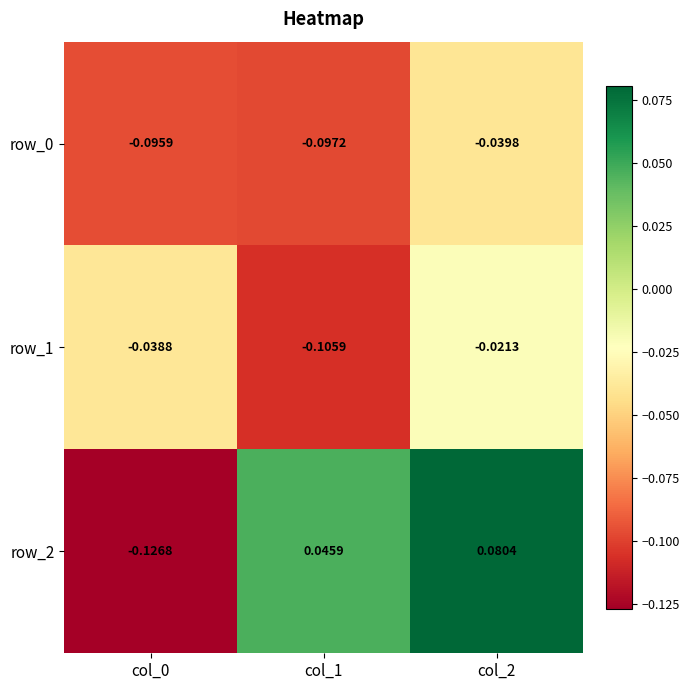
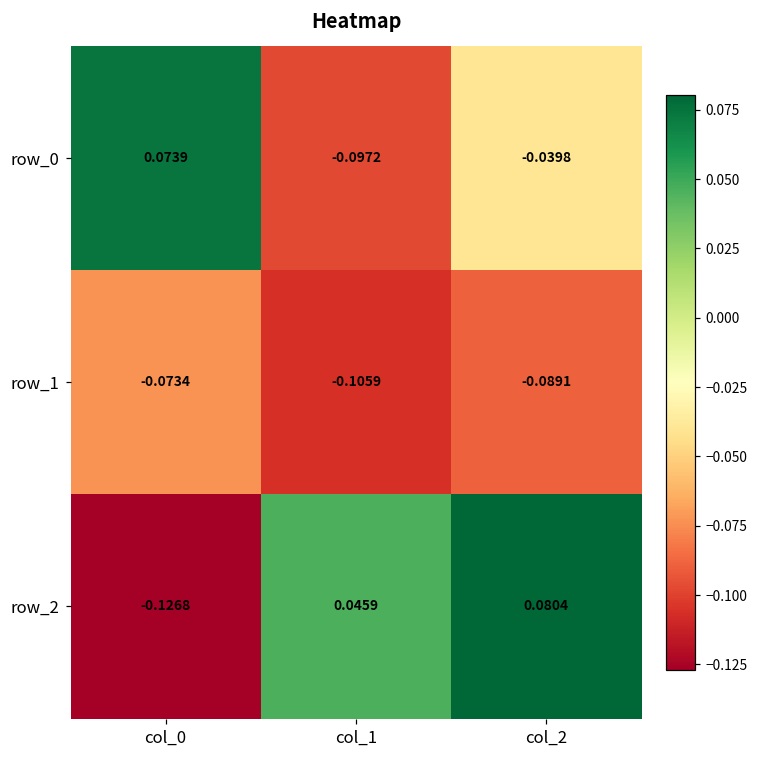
  {
    "row_0": {
-     "col_0": -0.0959,
+     "col_0": 0.0739,
      "col_1": -0.0972,
      "col_2": -0.0398
    },
    "row_1": {
-     "col_0": -0.0388,
+     "col_0": -0.0734,
      "col_1": -0.1059,
-     "col_2": -0.0213
+     "col_2": -0.0891
    },
    "row_2": {
      "col_0": -0.1268,
      "col_1": 0.0459,
      "col_2": 0.0804
    }
  }
